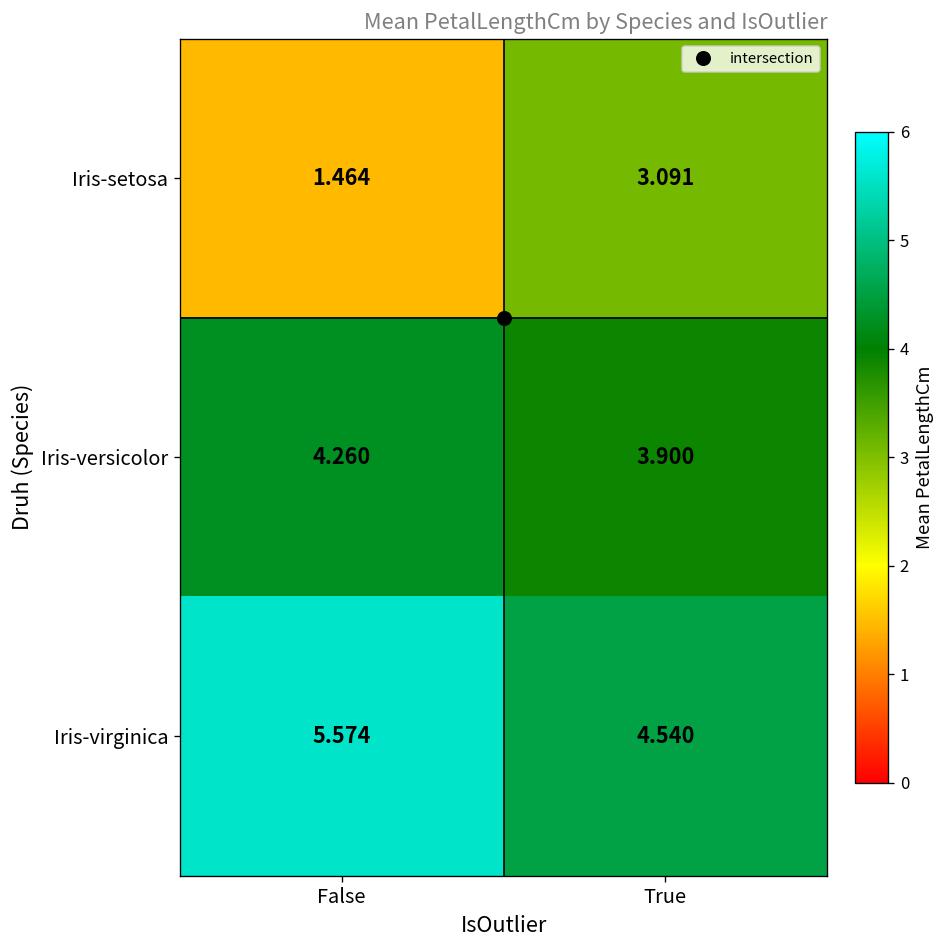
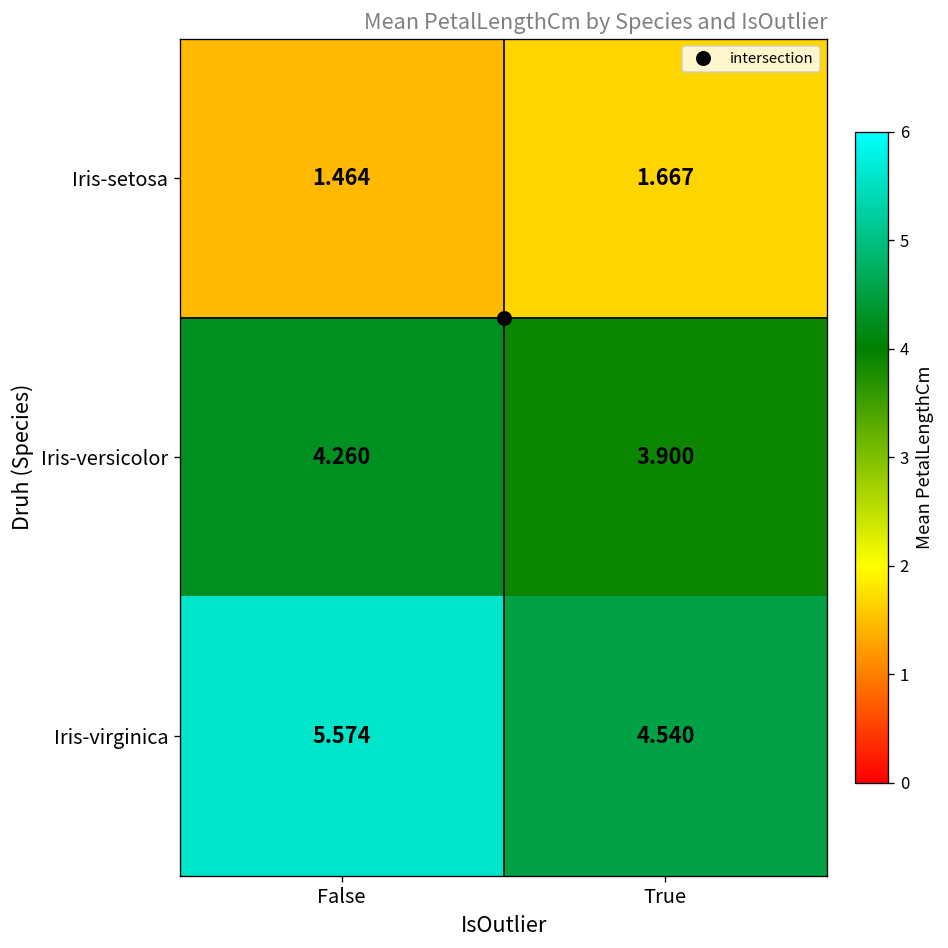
  {
    "Iris-setosa": {
      "False": 1.464,
-     "True": 3.091
+     "True": 1.667
    },
    "Iris-versicolor": {
      "False": 4.260,
      "True": 3.900
    },
    "Iris-virginica": {
      "False": 5.574,
      "True": 4.540
    }
  }
